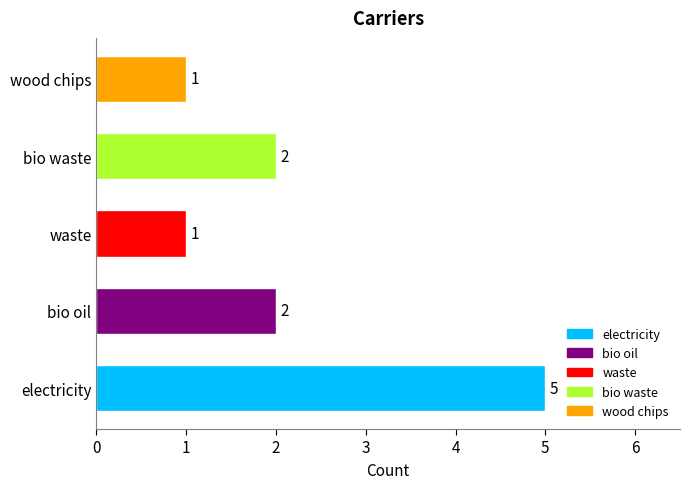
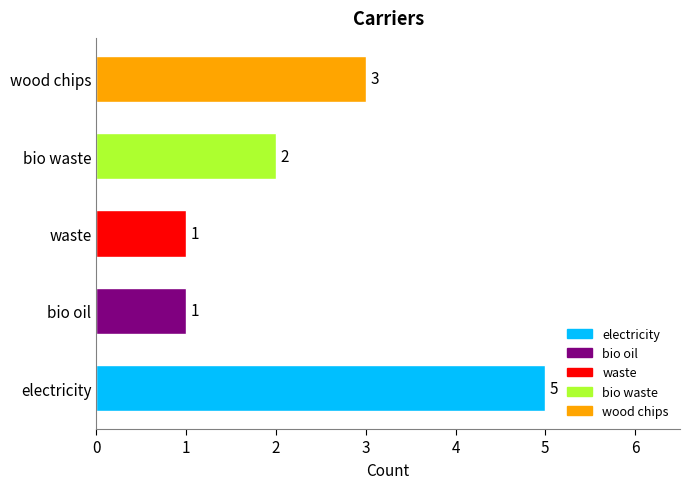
  {
-   "wood chips": 1,
+   "wood chips": 3,
    "bio waste": 2,
    "waste": 1,
-   "bio oil": 2,
+   "bio oil": 1,
    "electricity": 5
  }
